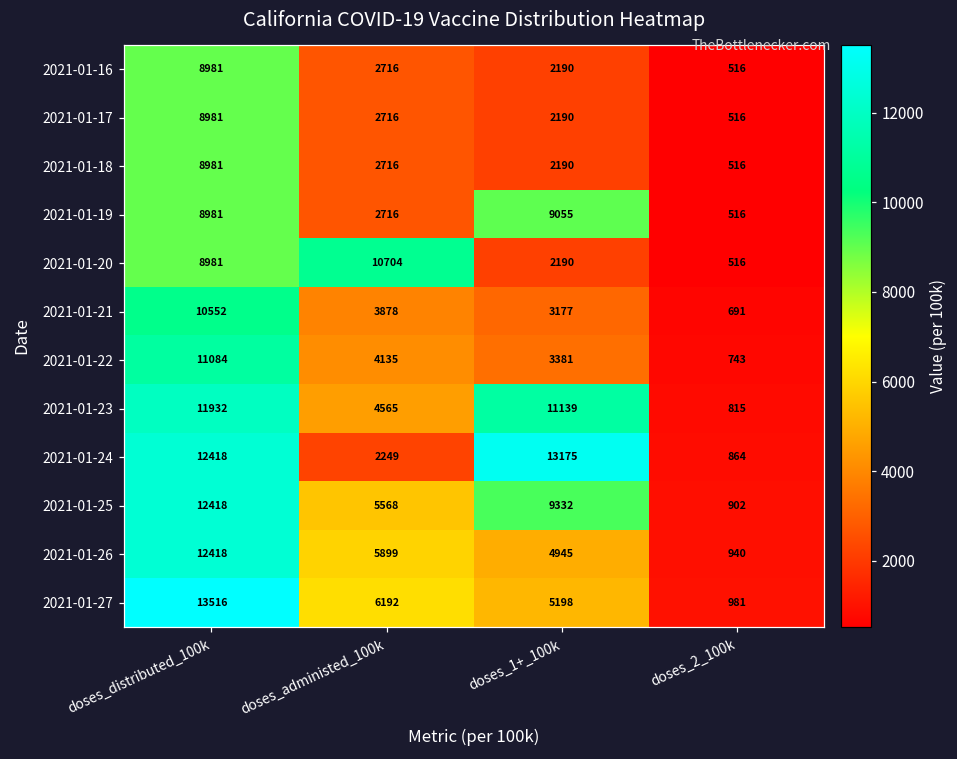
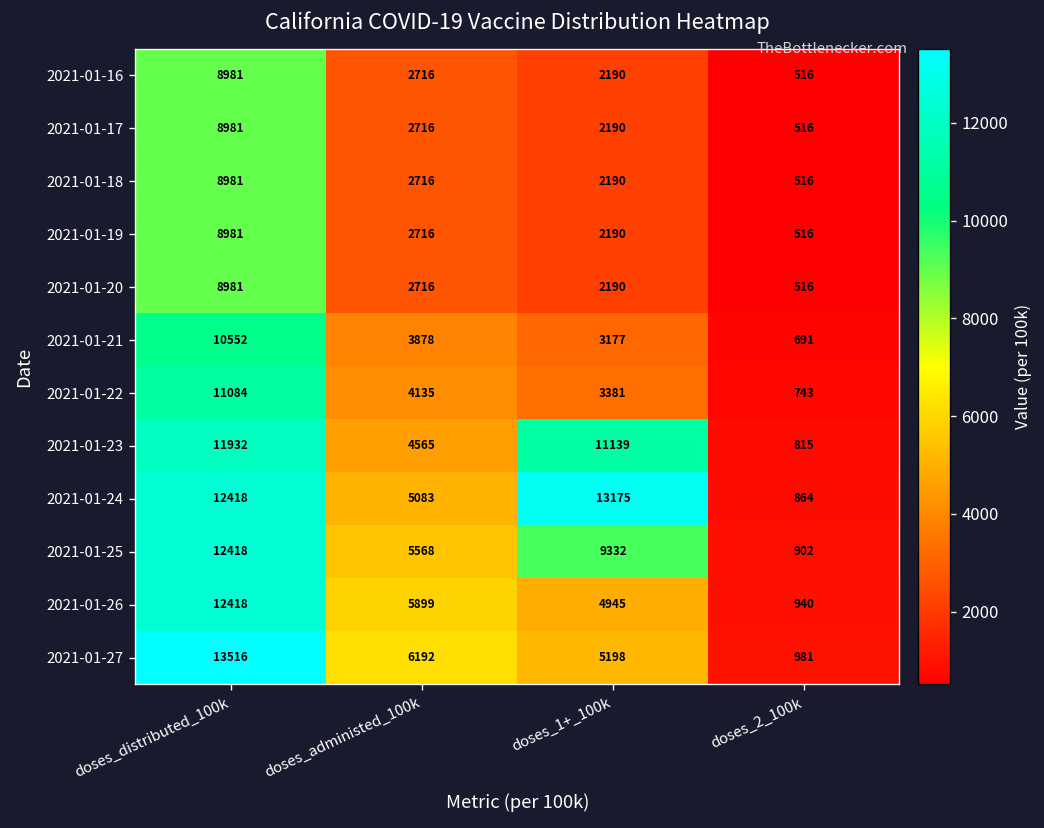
  {
    "2021-01-16": {
      "doses_distributed_100k": 8981,
      "doses_administed_100k": 2716,
      "doses_1+_100k": 2190
    },
    "2021-01-17": {
      "doses_distributed_100k": 8981,
      "doses_administed_100k": 2716,
      "doses_1+_100k": 2190,
      "doses_2_100k": 516
    },
    "2021-01-18": {
      "doses_distributed_100k": 8981,
      "doses_administed_100k": 2716,
      "doses_1+_100k": 2190,
      "doses_2_100k": 516
    },
    "2021-01-19": {
      "doses_distributed_100k": 8981,
      "doses_administed_100k": 2716,
-     "doses_1+_100k": 9055,
+     "doses_1+_100k": 2190,
      "doses_2_100k": 516
    },
    "2021-01-20": {
      "doses_distributed_100k": 8981,
-     "doses_administed_100k": 10704,
+     "doses_administed_100k": 2716,
      "doses_1+_100k": 2190,
      "doses_2_100k": 516
    },
    "2021-01-21": {
      "doses_distributed_100k": 10552,
      "doses_administed_100k": 3878,
      "doses_1+_100k": 3177,
      "doses_2_100k": 691
    },
    "2021-01-22": {
      "doses_distributed_100k": 11084,
      "doses_administed_100k": 4135,
      "doses_1+_100k": 3381,
      "doses_2_100k": 743
    },
    "2021-01-23": {
      "doses_distributed_100k": 11932,
      "doses_administed_100k": 4565,
      "doses_1+_100k": 11139,
      "doses_2_100k": 815
    },
    "2021-01-24": {
      "doses_distributed_100k": 12418,
-     "doses_administed_100k": 2249,
+     "doses_administed_100k": 5083,
      "doses_1+_100k": 13175,
      "doses_2_100k": 864
    },
    "2021-01-25": {
      "doses_distributed_100k": 12418,
      "doses_administed_100k": 5568,
      "doses_1+_100k": 9332,
      "doses_2_100k": 902
    },
    "2021-01-26": {
      "doses_distributed_100k": 12418,
      "doses_administed_100k": 5899,
      "doses_1+_100k": 4945,
      "doses_2_100k": 940
    },
    "2021-01-27": {
      "doses_distributed_100k": 13516,
      "doses_administed_100k": 6192,
      "doses_1+_100k": 5198,
      "doses_2_100k": 981
    }
  }
